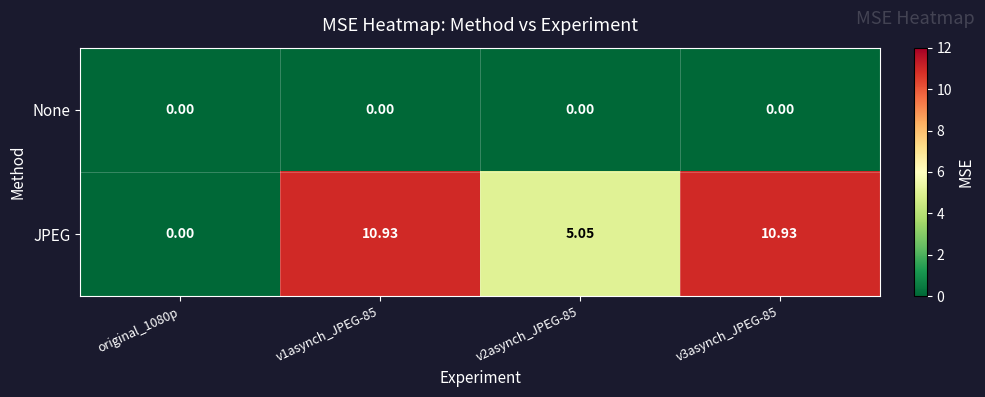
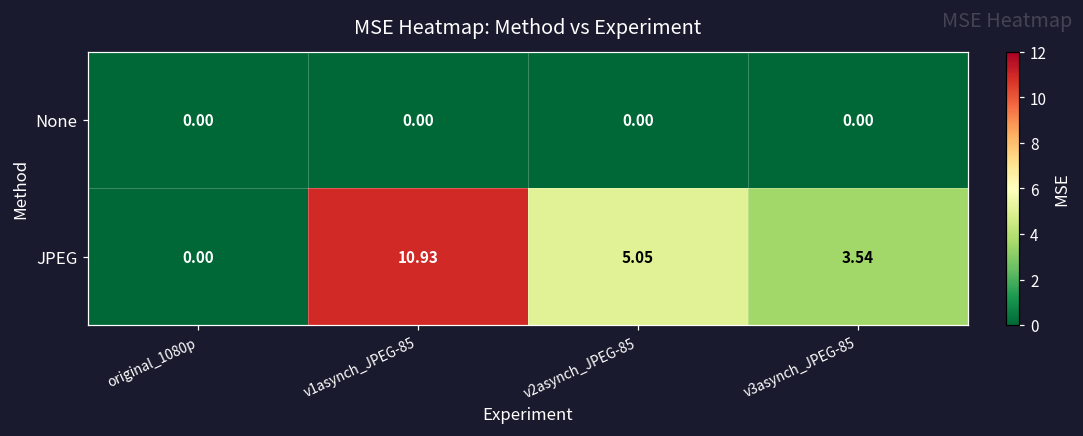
  {
    "None": {
      "original_1080p": 0.00,
      "v1asynch_JPEG-85": 0.00,
      "v2asynch_JPEG-85": 0.00,
      "v3asynch_JPEG-85": 0.00
    },
    "JPEG": {
      "original_1080p": 0.00,
      "v1asynch_JPEG-85": 10.93,
      "v2asynch_JPEG-85": 5.05,
-     "v3asynch_JPEG-85": 10.93
+     "v3asynch_JPEG-85": 3.54
    }
  }
